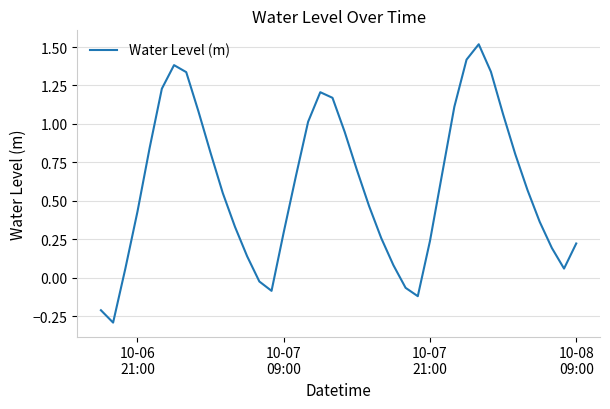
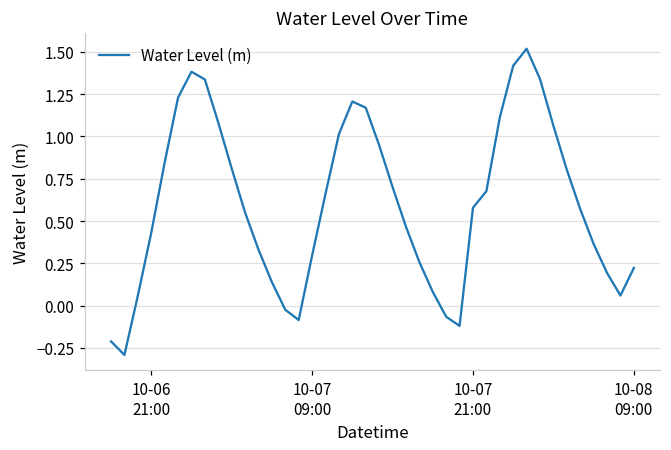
  {
    "10-06 21:00": 0.43,
    "10-07 09:00": 0.30,
-   "10-07 21:00": 0.24,
+   "10-07 21:00": 0.58,
    "10-08 09:00": 0.22
  }
